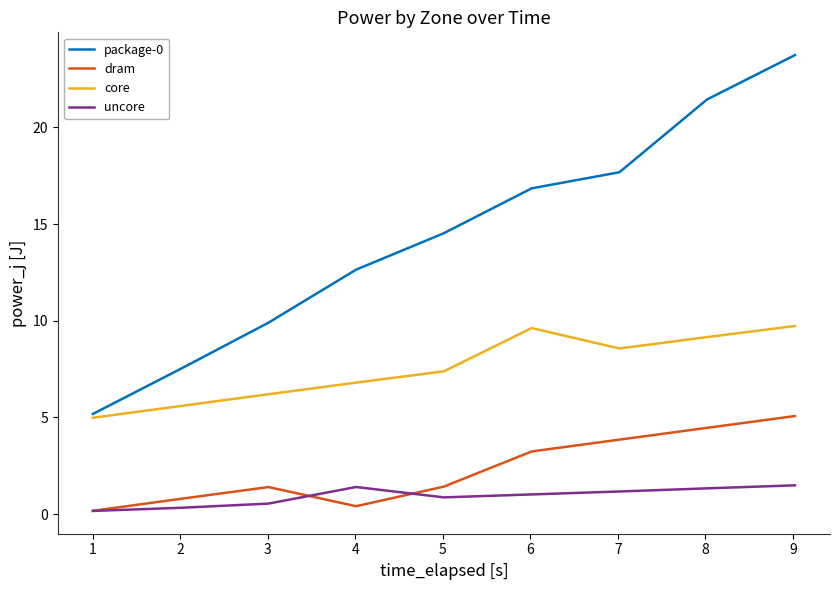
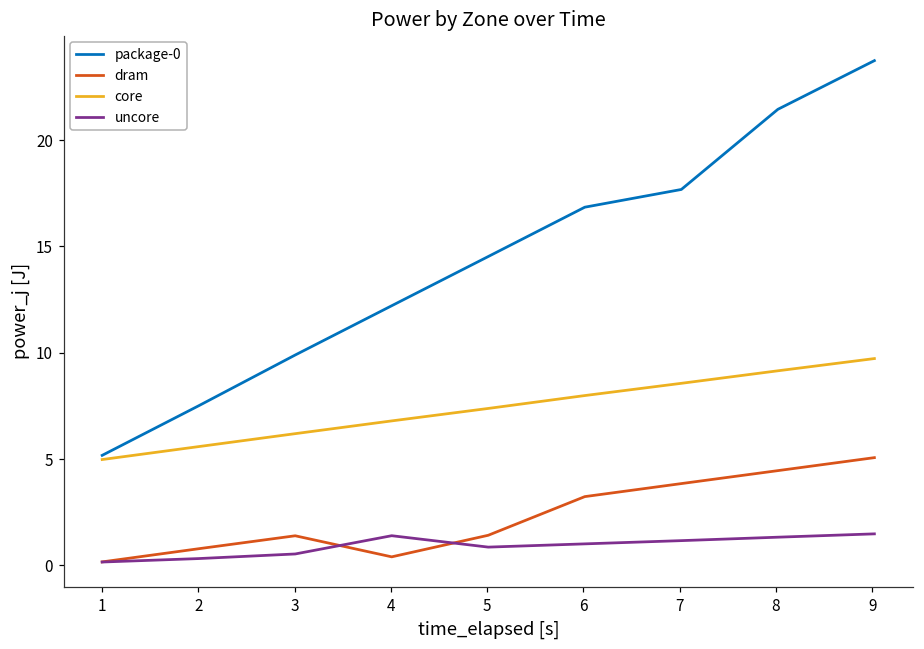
  {
    "package-0": {
      "1": 5.2,
      "2": 7.5,
      "3": 9.9,
-     "4": 12.6,
+     "4": 12.2,
      "5": 14.5,
      "6": 16.8,
      "7": 17.7
    },
    "dram": {
      "2": 0.8,
      "3": 1.4,
      "4": 0.4,
      "5": 1.4,
      "6": 3.2,
      "7": 3.8
    },
    "core": {
      "1": 5.0,
      "2": 5.6,
      "3": 6.2,
      "4": 6.8,
      "5": 7.4,
-     "6": 9.6,
+     "6": 8.0,
      "7": 8.6
    },
    "uncore": {
      "2": 0.3,
      "3": 0.5,
      "4": 1.4,
      "5": 0.9,
      "6": 1.0,
      "7": 1.2
    }
  }
